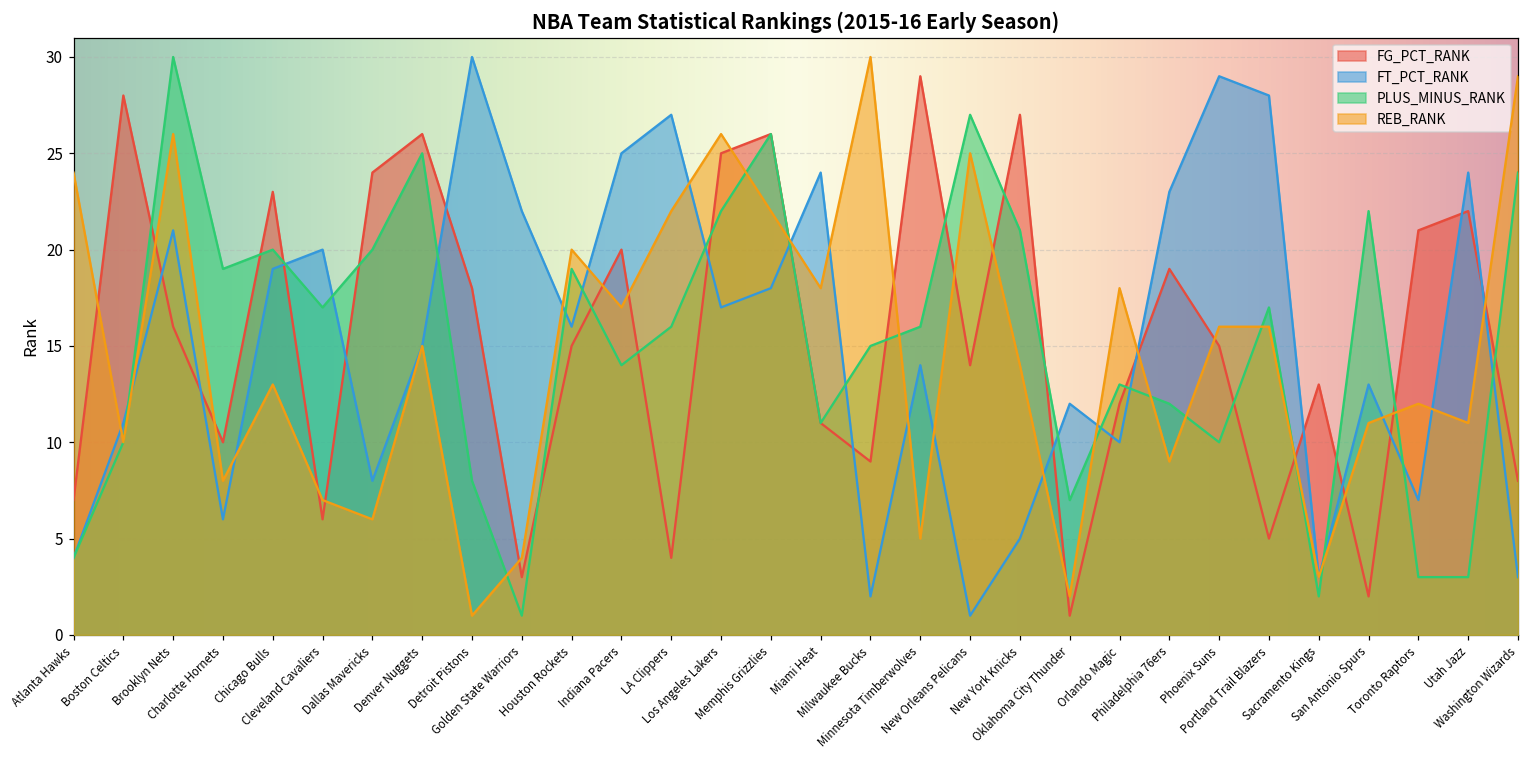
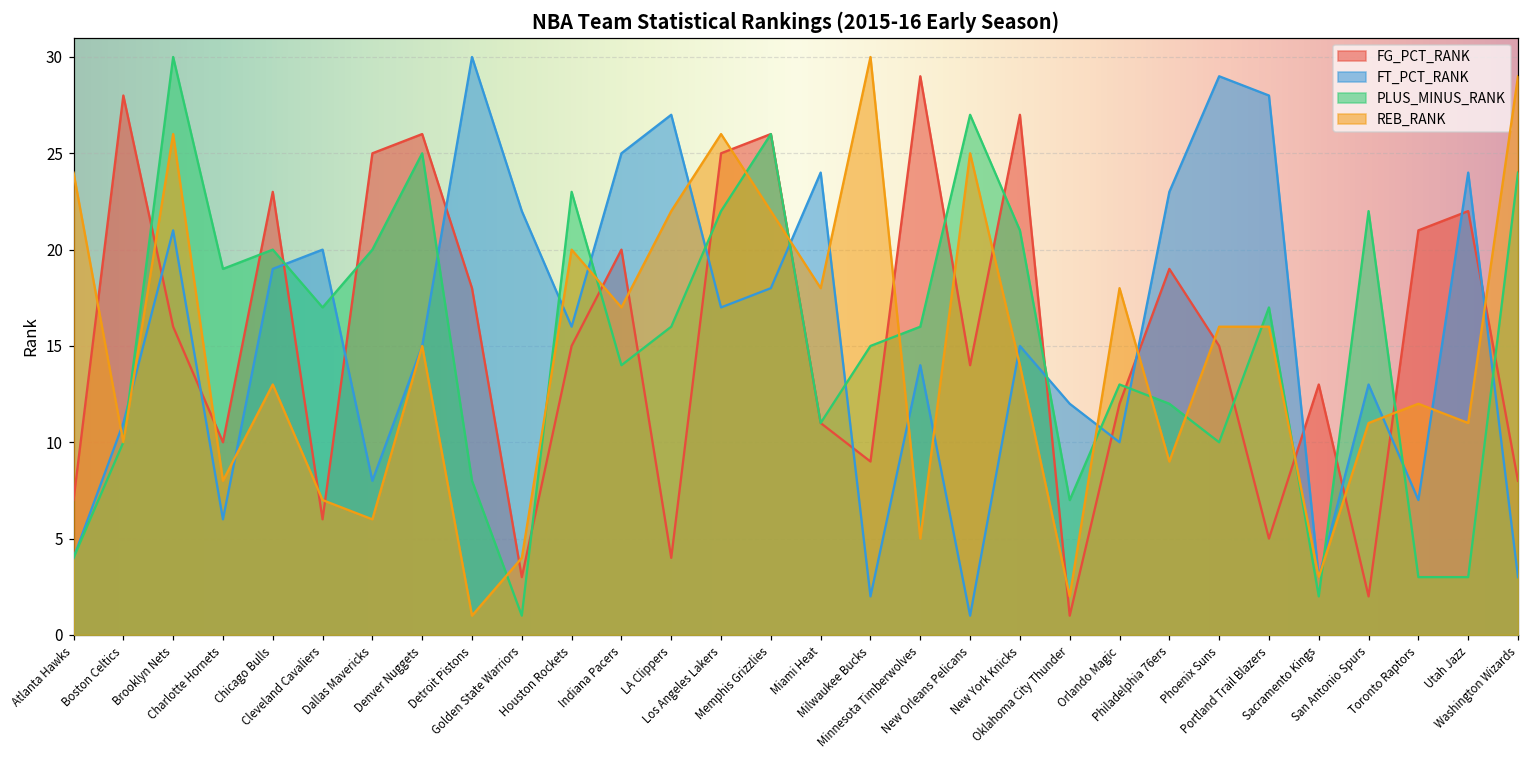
  {
    "FG_PCT_RANK": {
      "Atlanta Hawks": 7,
      "Boston Celtics": 28,
      "Brooklyn Nets": 16,
      "Charlotte Hornets": 10,
      "Chicago Bulls": 23,
      "Cleveland Cavaliers": 6,
-     "Dallas Mavericks": 24,
+     "Dallas Mavericks": 25,
      "Denver Nuggets": 26,
      "Detroit Pistons": 18,
      "Golden State Warriors": 3,
      "Houston Rockets": 15,
      "Indiana Pacers": 20,
      "LA Clippers": 4,
      "Los Angeles Lakers": 25,
      "Milwaukee Bucks": 9,
      "Minnesota Timberwolves": 29,
      "New Orleans Pelicans": 14,
      "New York Knicks": 27,
      "Oklahoma City Thunder": 1,
      "Orlando Magic": 12,
      "Philadelphia 76ers": 19,
      "Phoenix Suns": 15,
      "Portland Trail Blazers": 5,
      "Sacramento Kings": 13,
      "San Antonio Spurs": 2,
      "Toronto Raptors": 21,
      "Utah Jazz": 22,
      "Washington Wizards": 8
    },
    "FT_PCT_RANK": {
      "Boston Celtics": 11,
      "Brooklyn Nets": 21,
      "Charlotte Hornets": 6,
      "Chicago Bulls": 19,
      "Cleveland Cavaliers": 20,
      "Dallas Mavericks": 8,
      "Detroit Pistons": 30,
      "Golden State Warriors": 22,
      "Houston Rockets": 16,
      "Indiana Pacers": 25,
      "LA Clippers": 27,
      "Los Angeles Lakers": 17,
      "Memphis Grizzlies": 18,
      "Miami Heat": 24,
      "Milwaukee Bucks": 2,
      "Minnesota Timberwolves": 14,
      "New Orleans Pelicans": 1,
-     "New York Knicks": 5,
+     "New York Knicks": 15,
      "Oklahoma City Thunder": 12,
      "Orlando Magic": 10,
      "Philadelphia 76ers": 23,
      "Phoenix Suns": 29,
      "Portland Trail Blazers": 28,
      "San Antonio Spurs": 13,
      "Toronto Raptors": 7,
      "Utah Jazz": 24,
      "Washington Wizards": 3
    },
    "PLUS_MINUS_RANK": {
      "Brooklyn Nets": 30,
      "Charlotte Hornets": 19,
      "Chicago Bulls": 20,
      "Cleveland Cavaliers": 17,
      "Dallas Mavericks": 20,
      "Denver Nuggets": 25,
      "Detroit Pistons": 8,
      "Golden State Warriors": 1,
-     "Houston Rockets": 19,
+     "Houston Rockets": 23,
      "Indiana Pacers": 14,
      "LA Clippers": 16,
      "Los Angeles Lakers": 22,
      "Milwaukee Bucks": 15,
      "Minnesota Timberwolves": 16,
      "New Orleans Pelicans": 27,
      "New York Knicks": 21,
      "Oklahoma City Thunder": 7,
      "Orlando Magic": 13,
      "Philadelphia 76ers": 12,
      "Phoenix Suns": 10,
      "Portland Trail Blazers": 17,
      "Sacramento Kings": 2,
      "San Antonio Spurs": 22,
      "Toronto Raptors": 3,
      "Utah Jazz": 3,
      "Washington Wizards": 24
    },
    "REB_RANK": {
      "Atlanta Hawks": 24,
      "Brooklyn Nets": 26,
      "Charlotte Hornets": 8,
      "Chicago Bulls": 13,
      "Cleveland Cavaliers": 7,
      "Dallas Mavericks": 6,
      "Detroit Pistons": 1,
      "Golden State Warriors": 4,
      "Houston Rockets": 20,
      "Indiana Pacers": 17,
      "LA Clippers": 22,
      "Los Angeles Lakers": 26,
      "Memphis Grizzlies": 22,
      "Miami Heat": 18,
      "Milwaukee Bucks": 30,
      "Minnesota Timberwolves": 5,
      "New Orleans Pelicans": 25,
      "New York Knicks": 14,
      "Oklahoma City Thunder": 2,
      "Orlando Magic": 18,
      "Philadelphia 76ers": 9,
      "Phoenix Suns": 16,
      "Portland Trail Blazers": 16,
      "San Antonio Spurs": 11,
      "Toronto Raptors": 12,
      "Utah Jazz": 11,
      "Washington Wizards": 29
    }
  }
